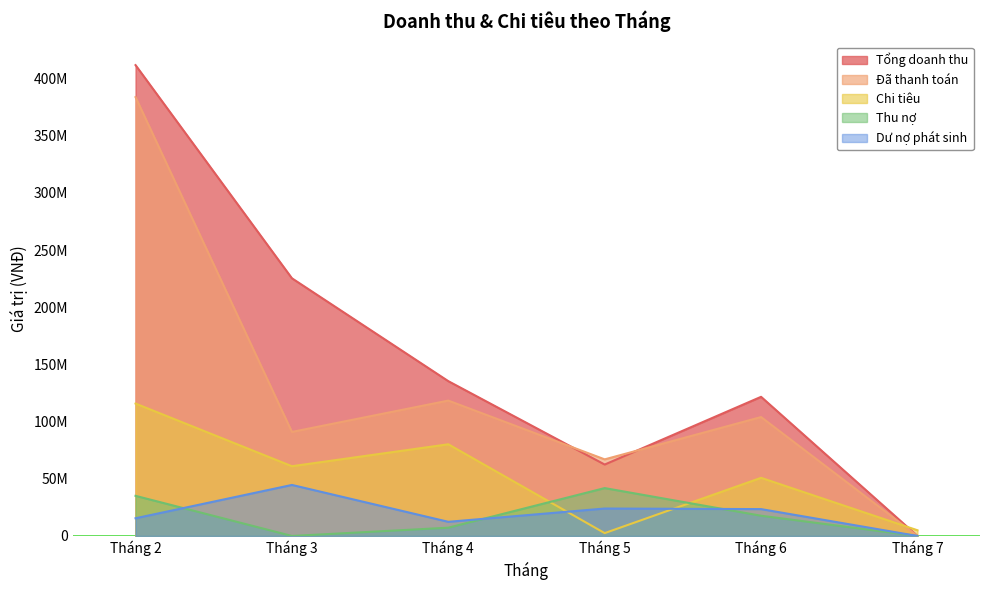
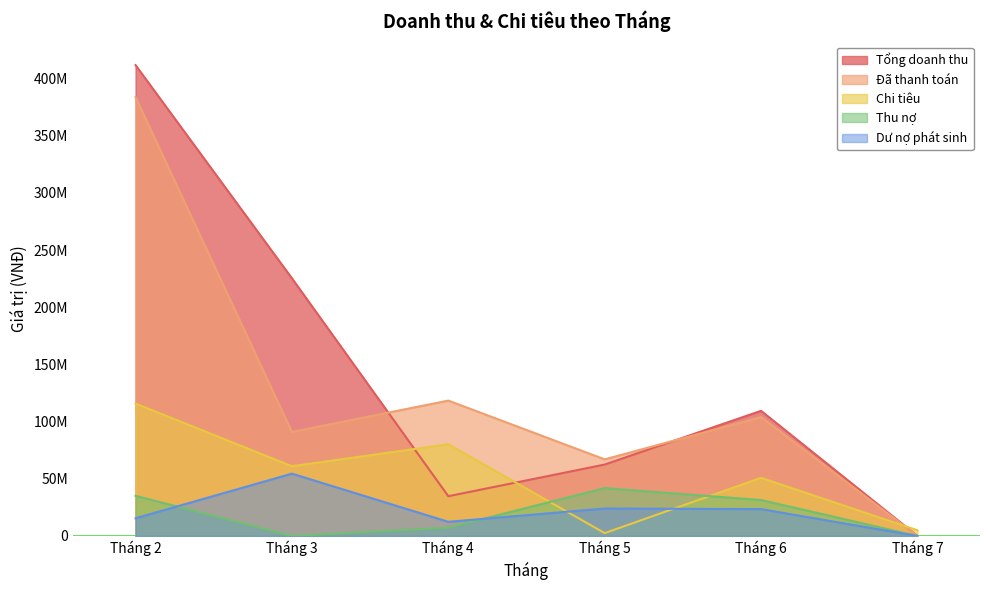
  {
    "Tổng doanh thu": {
      "Tháng 2": 412000000,
      "Tháng 3": 225000000,
-     "Tháng 4": 135000000,
+     "Tháng 4": 35000000,
      "Tháng 5": 62000000,
-     "Tháng 6": 122000000
+     "Tháng 6": 109000000
    },
    "Thu nợ": {
      "Tháng 2": 35000000,
      "Tháng 3": 0,
      "Tháng 4": 7000000,
      "Tháng 5": 42000000,
-     "Tháng 6": 18000000
+     "Tháng 6": 31000000
    },
    "Dư nợ phát sinh": {
      "Tháng 2": 15000000,
-     "Tháng 3": 45000000,
+     "Tháng 3": 55000000,
      "Tháng 4": 12000000,
      "Tháng 5": 24000000,
      "Tháng 6": 24000000
    }
  }
